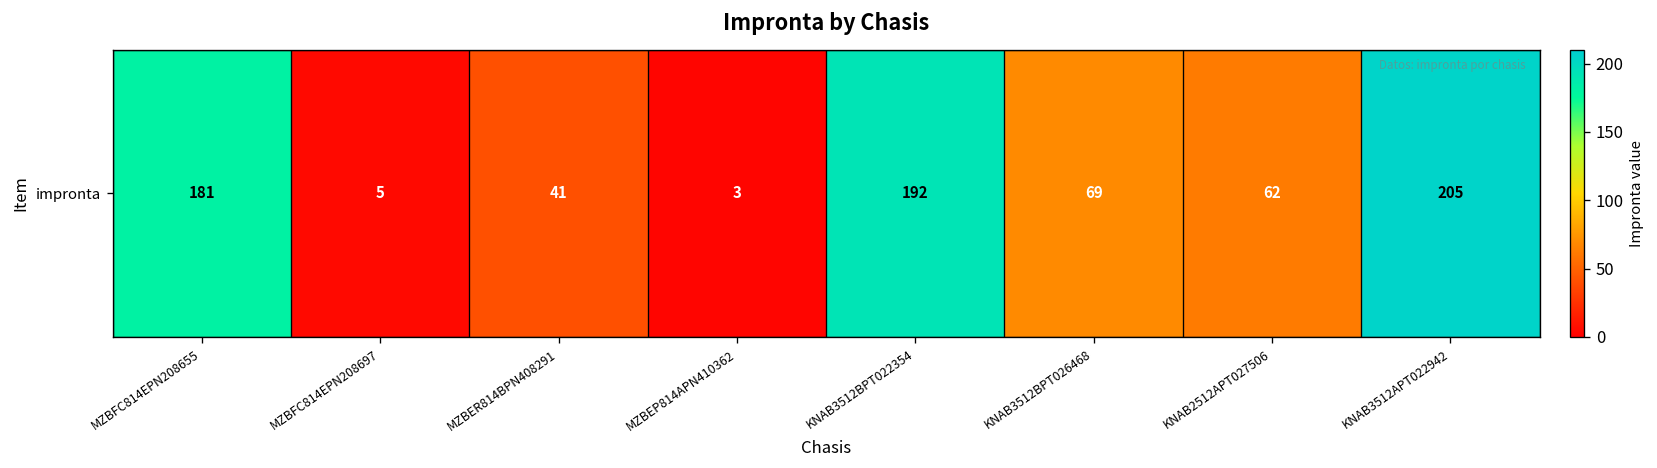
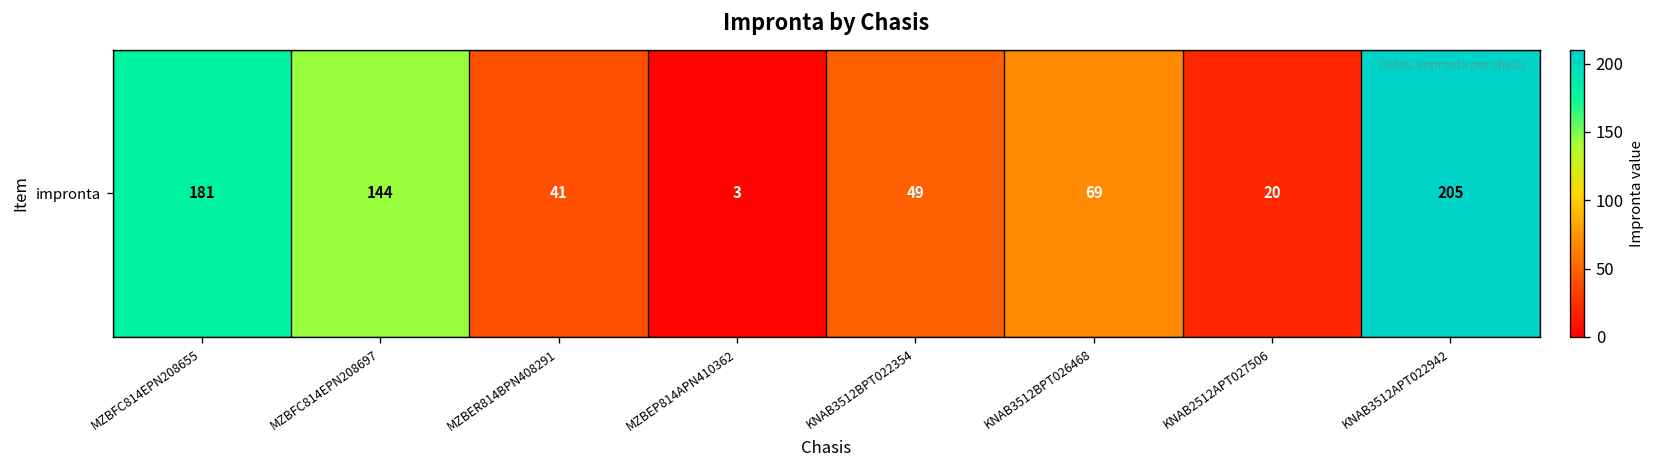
  {
    "impronta": {
      "MZBFC814EPN208655": 181,
-     "MZBFC814EPN208697": 5,
+     "MZBFC814EPN208697": 144,
      "MZBER814BPN408291": 41,
      "MZBEP814APN410362": 3,
-     "KNAB3512BPT022354": 192,
+     "KNAB3512BPT022354": 49,
      "KNAB3512BPT026468": 69,
-     "KNAB2512APT027506": 62
+     "KNAB2512APT027506": 20
    }
  }
